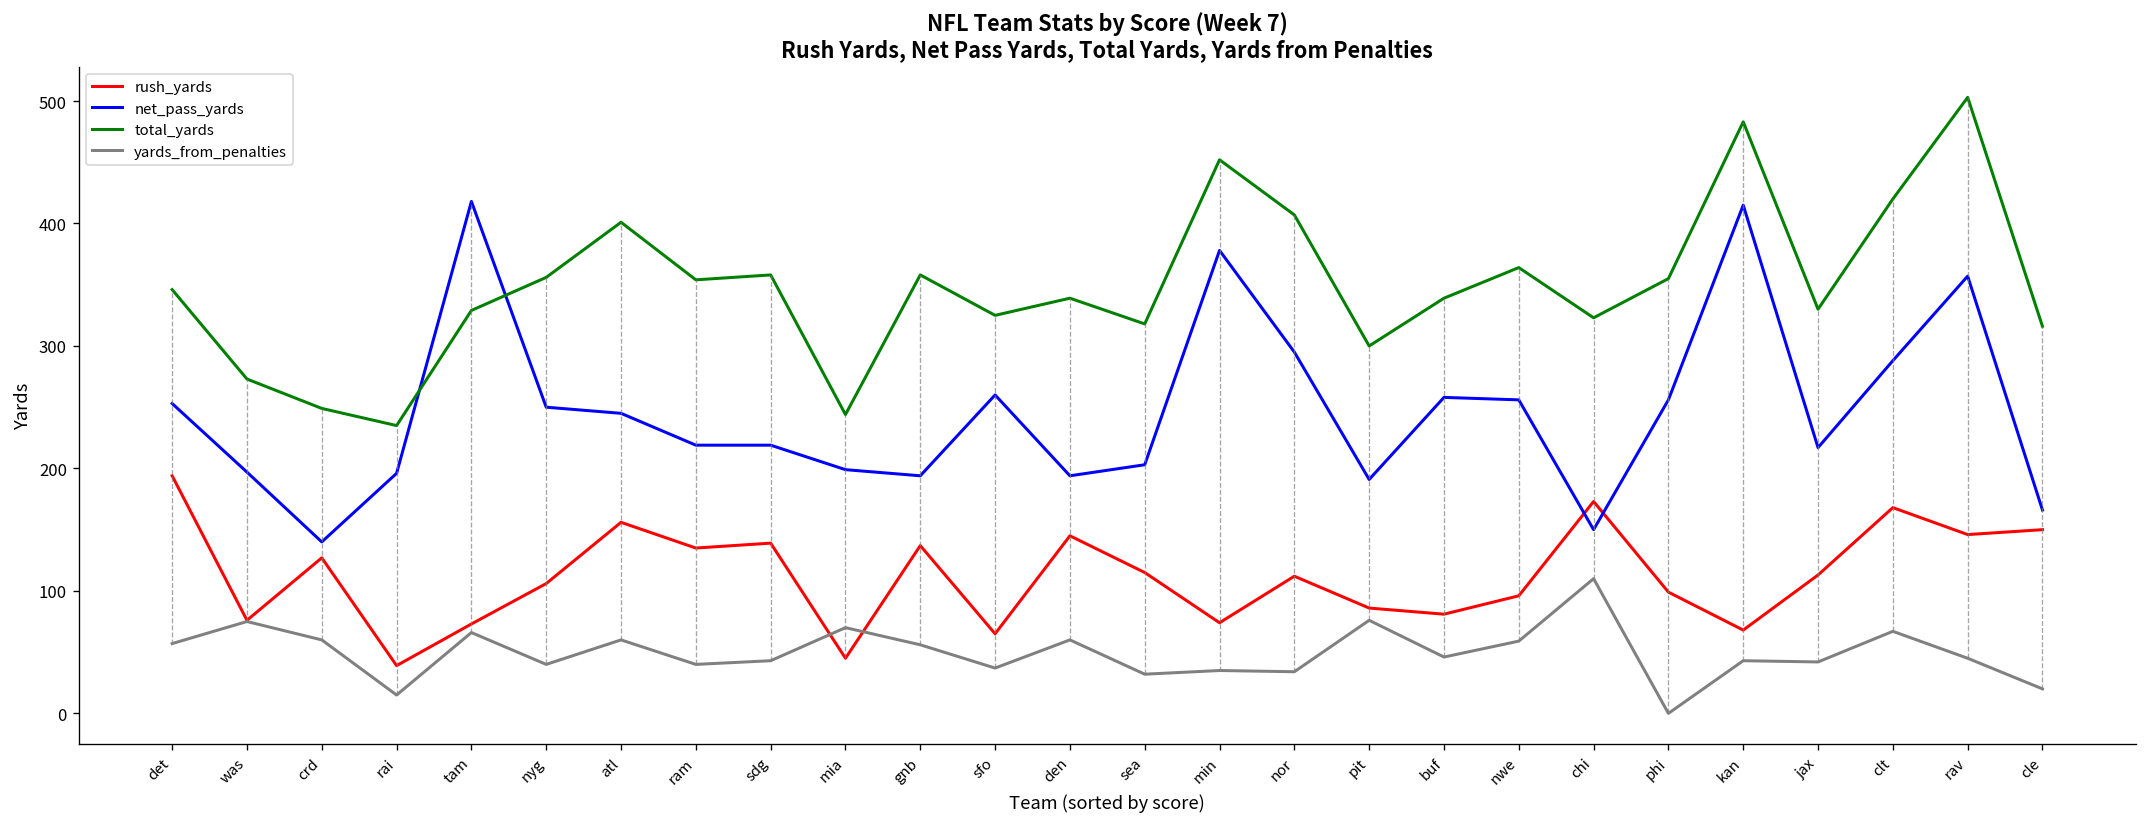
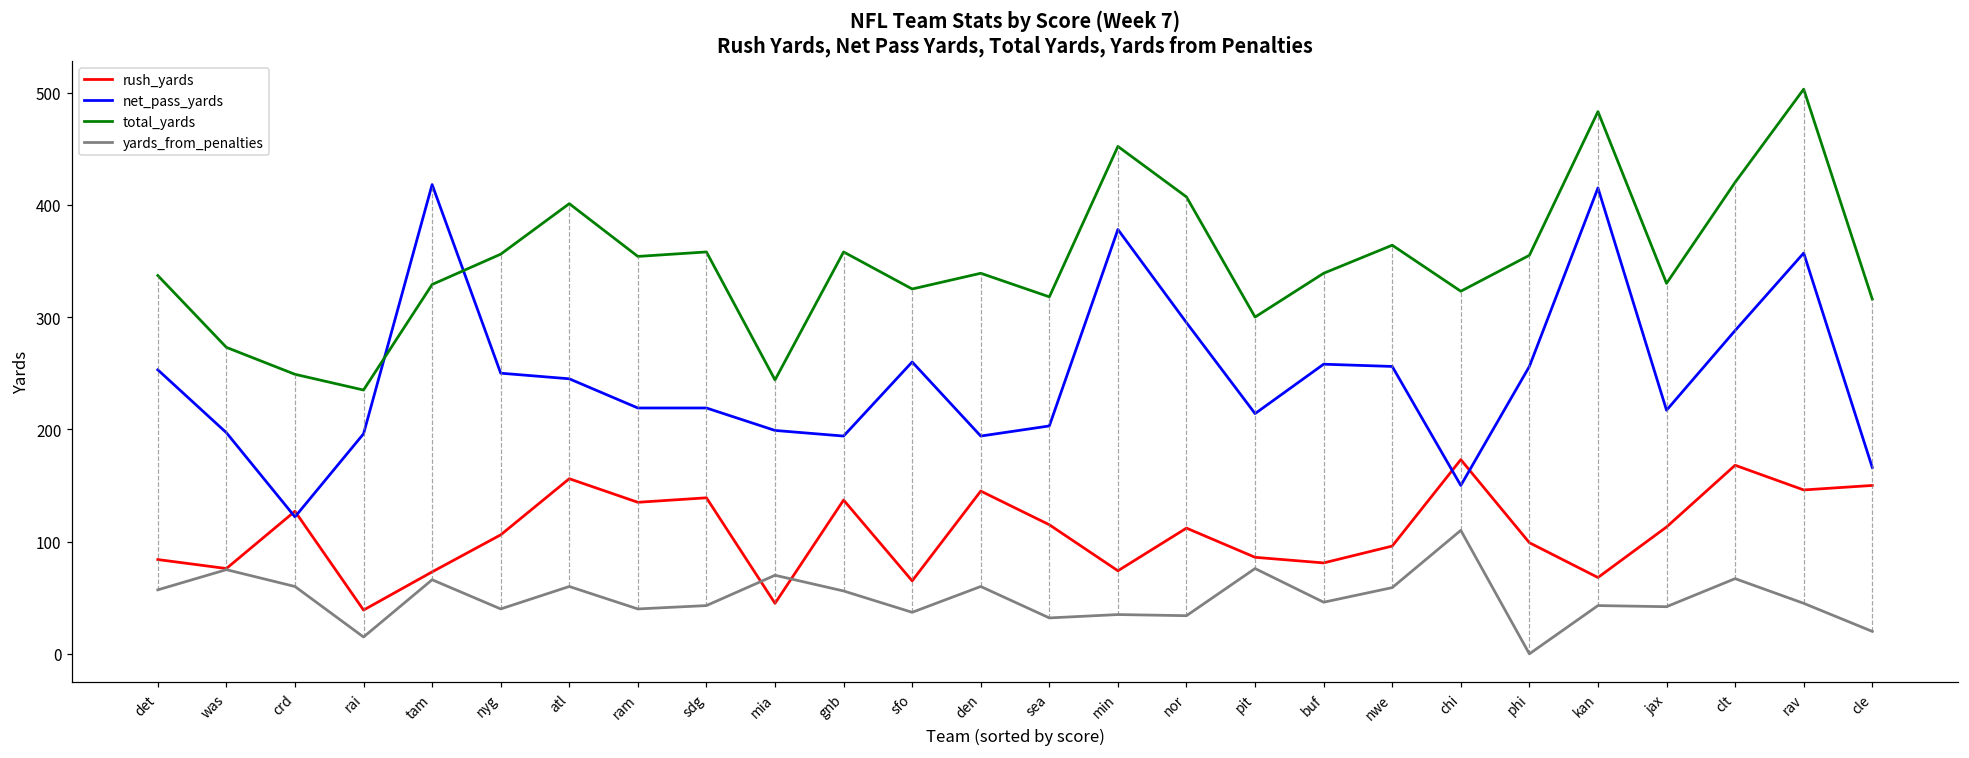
  {
    "rush_yards": {
-     "det": 194,
+     "det": 84,
      "crd": 127,
      "rai": 39,
      "tam": 73,
      "nyg": 106,
      "atl": 156,
      "ram": 135,
      "sdg": 139,
      "gnb": 137,
      "sfo": 65,
      "den": 145,
      "sea": 115,
      "min": 74,
      "nor": 112,
      "pit": 86,
      "buf": 81,
      "nwe": 96,
      "chi": 173,
      "phi": 99,
      "kan": 68,
      "jax": 113,
      "clt": 168,
      "rav": 146,
      "cle": 150
    },
    "net_pass_yards": {
      "det": 253,
      "was": 197,
-     "crd": 140,
+     "crd": 122,
      "rai": 196,
      "nyg": 250,
      "atl": 245,
      "ram": 219,
      "sdg": 219,
      "mia": 199,
      "gnb": 194,
      "sfo": 260,
      "den": 194,
      "sea": 203,
      "min": 378,
      "nor": 295,
-     "pit": 191,
+     "pit": 214,
      "buf": 258,
      "nwe": 256,
      "chi": 150,
      "phi": 256,
      "kan": 415,
      "jax": 217,
      "clt": 288,
      "rav": 357,
      "cle": 166
    },
    "total_yards": {
-     "det": 346,
+     "det": 337,
      "tam": 329
    }
  }
